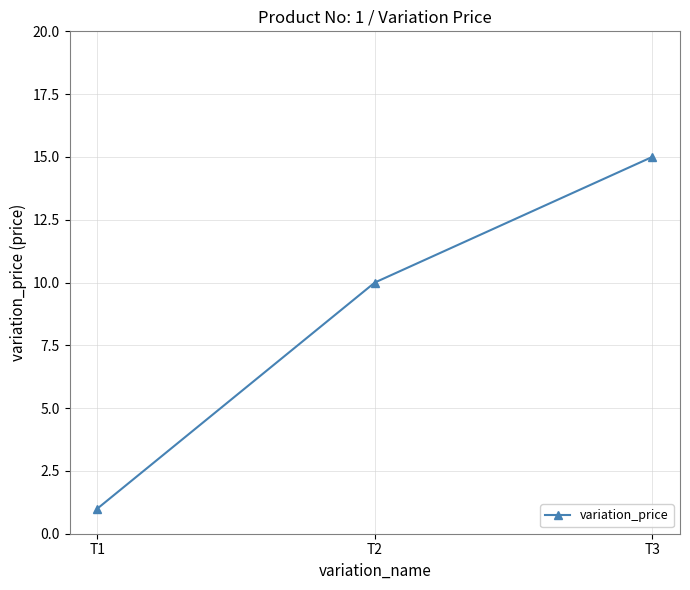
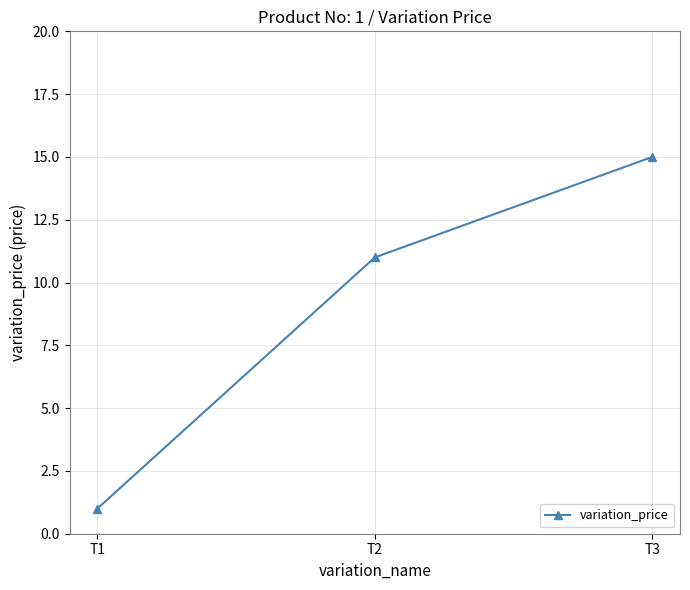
  {
    "T1": 1,
-   "T2": 10,
+   "T2": 11,
    "T3": 15
  }
